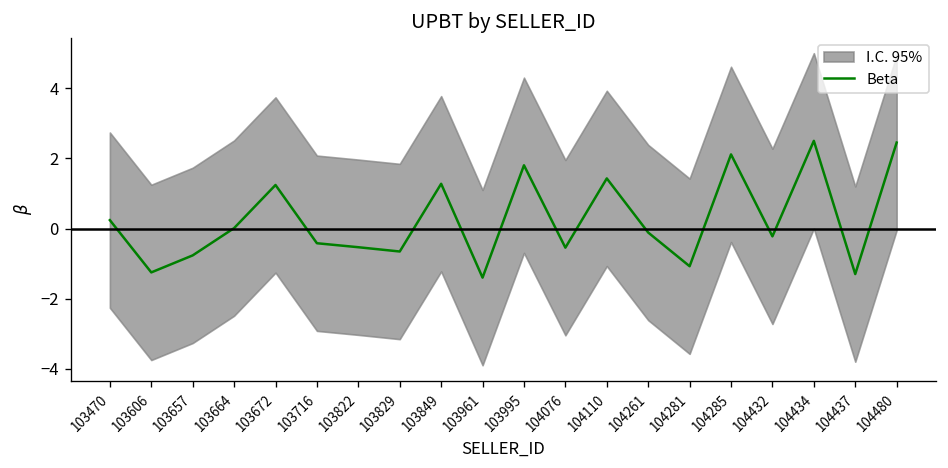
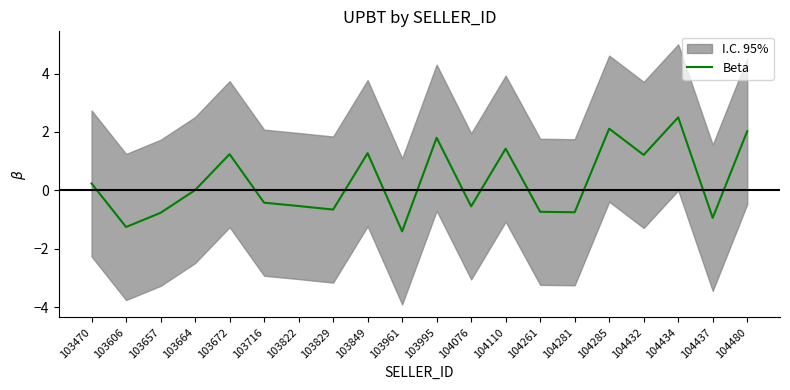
  {
    "Beta": {
      "103470": 0.2,
      "103606": -1.3,
      "103657": -0.8,
      "103664": 0.0,
      "103672": 1.2,
      "103716": -0.4,
      "103822": -0.5,
      "103829": -0.7,
      "103849": 1.3,
      "103961": -1.4,
      "103995": 1.8,
      "104076": -0.5,
      "104110": 1.4,
-     "104261": -0.1,
-     "104281": -1.1,
+     "104261": -0.7,
+     "104281": -0.7,
      "104285": 2.1,
-     "104432": -0.2,
+     "104432": 1.2,
      "104434": 2.5,
-     "104437": -1.3,
-     "104480": 2.5
+     "104437": -0.9,
+     "104480": 2.0
    },
    "I.C. 95%": {
      "104434": 5.0
    }
  }
